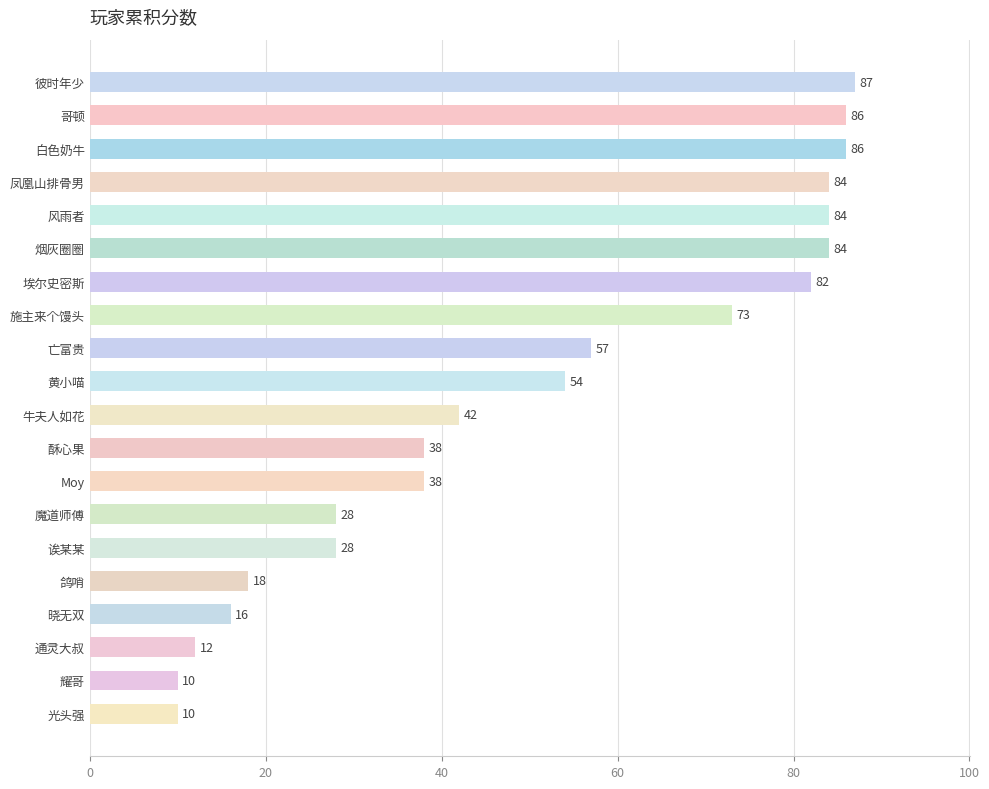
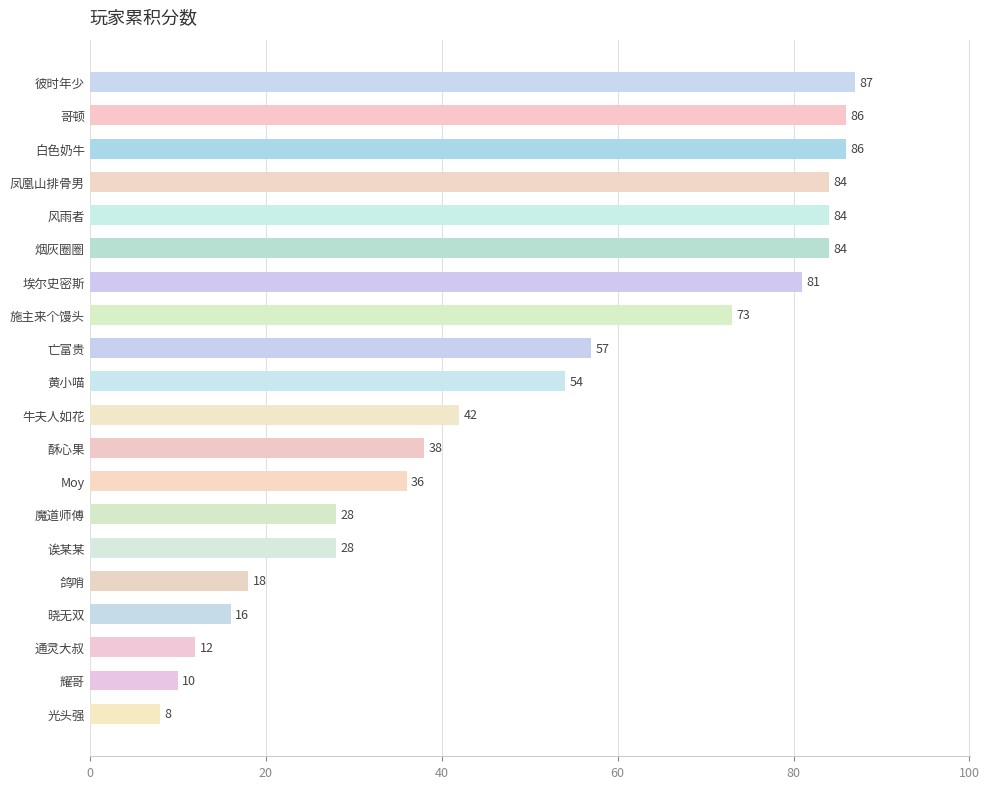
  {
    "彼时年少": 87,
    "哥顿": 86,
    "白色奶牛": 86,
    "凤凰山排骨男": 84,
    "风雨者": 84,
    "烟灰圈圈": 84,
-   "埃尔史密斯": 82,
+   "埃尔史密斯": 81,
    "施主来个馒头": 73,
    "亡富贵": 57,
    "黄小喵": 54,
    "牛夫人如花": 42,
    "酥心果": 38,
-   "Moy": 38,
+   "Moy": 36,
    "魔道师傅": 28,
    "诶某某": 28,
    "鸽哨": 18,
    "晓无双": 16,
    "通灵大叔": 12,
    "耀哥": 10,
-   "光头强": 10
+   "光头强": 8
  }
